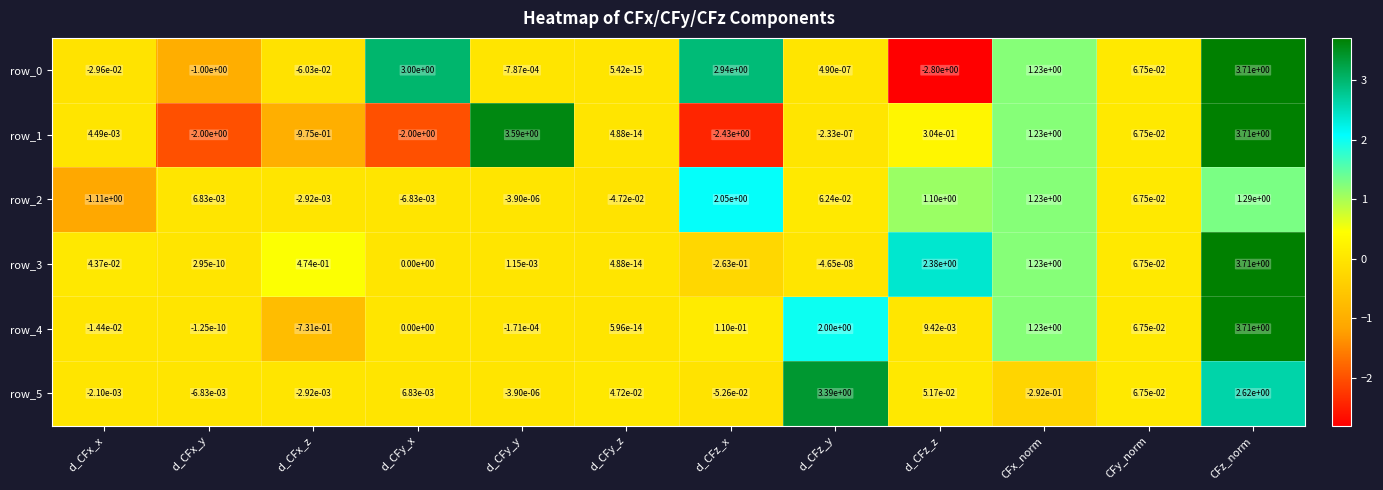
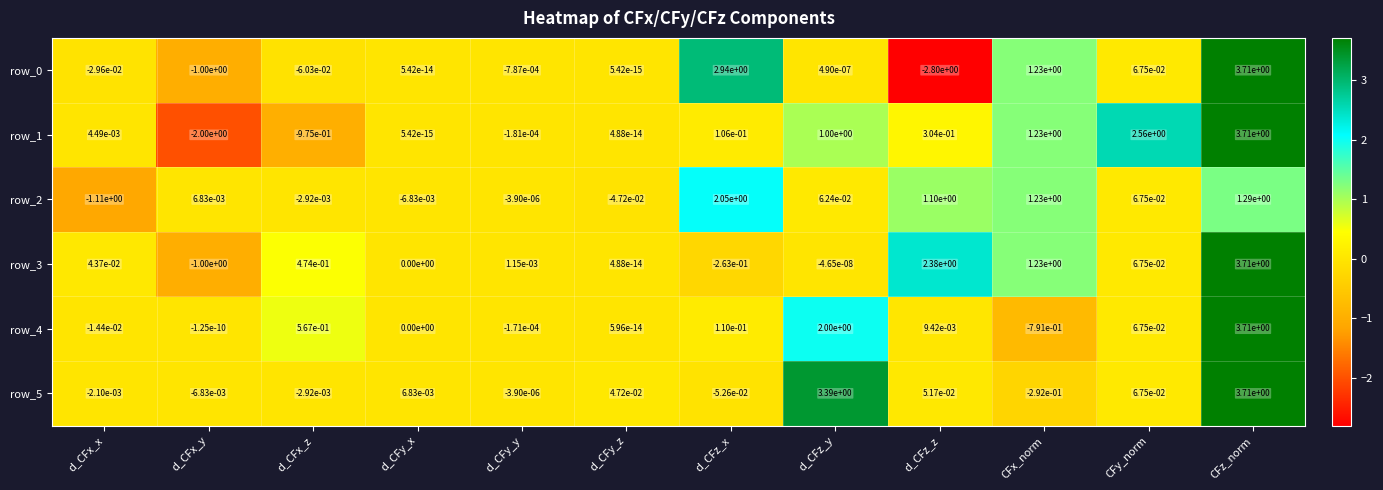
  {
    "row_0": {
-     "d_CFy_x": "3.00e+00"
+     "d_CFy_x": "5.42e-14"
    },
    "row_1": {
-     "d_CFy_x": "-2.00e+00",
-     "d_CFy_y": "3.59e+00",
-     "d_CFz_x": "-2.43e+00",
-     "d_CFz_y": "-2.33e-07",
-     "CFy_norm": "6.75e-02"
+     "d_CFy_x": "5.42e-15",
+     "d_CFy_y": "-1.81e-04",
+     "d_CFz_x": "1.06e-01",
+     "d_CFz_y": "1.00e+00",
+     "CFy_norm": "2.56e+00"
    },
    "row_3": {
-     "d_CFx_y": "2.95e-10"
+     "d_CFx_y": "-1.00e+00"
    },
    "row_4": {
-     "d_CFx_z": "-7.31e-01",
-     "CFx_norm": "1.23e+00"
+     "d_CFx_z": "5.67e-01",
+     "CFx_norm": "-7.91e-01"
    },
    "row_5": {
-     "CFz_norm": "2.62e+00"
+     "CFz_norm": "3.71e+00"
    }
  }
